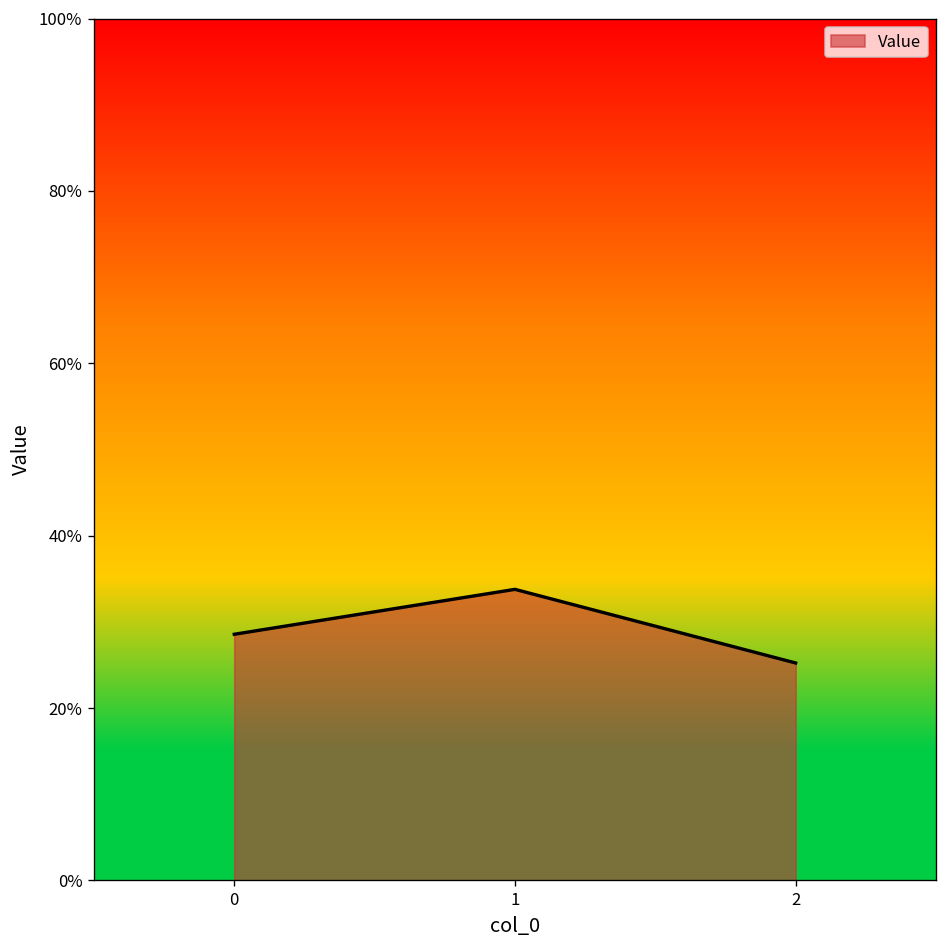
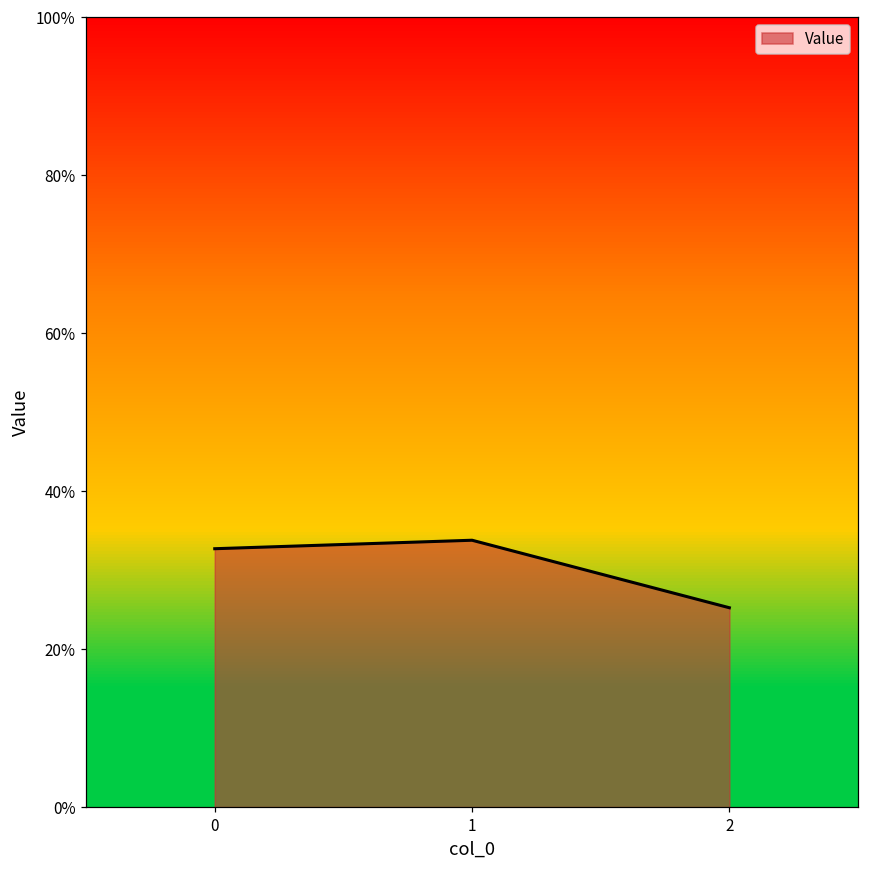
  {
-   "0": "29%",
+   "0": "33%",
    "1": "34%",
    "2": "25%"
  }
